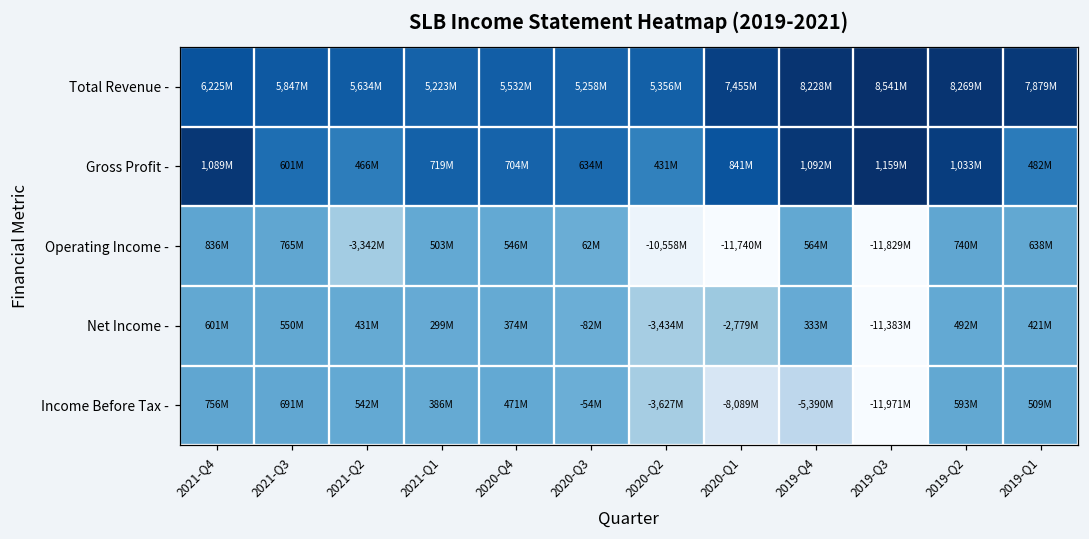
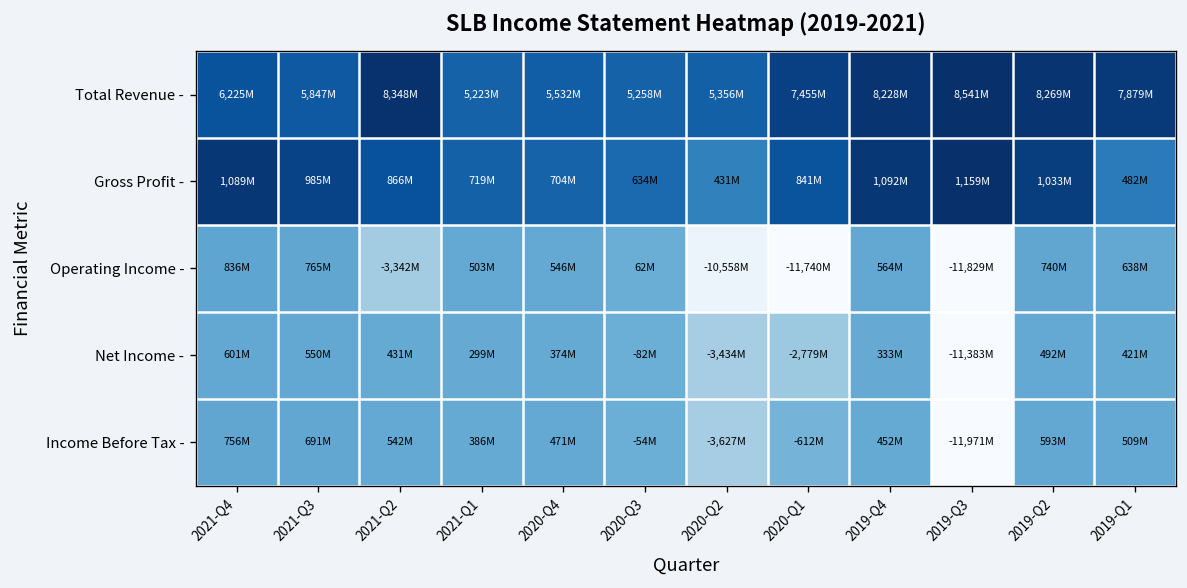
  {
    "Total Revenue -": {
      "2021-Q4": "6,225M",
      "2021-Q3": "5,847M",
-     "2021-Q2": "5,634M",
+     "2021-Q2": "8,348M",
      "2021-Q1": "5,223M",
      "2020-Q4": "5,532M",
      "2020-Q3": "5,258M",
      "2020-Q2": "5,356M",
      "2020-Q1": "7,455M",
      "2019-Q4": "8,228M",
      "2019-Q3": "8,541M",
      "2019-Q2": "8,269M",
      "2019-Q1": "7,879M"
    },
    "Gross Profit -": {
      "2021-Q4": "1,089M",
-     "2021-Q3": "601M",
-     "2021-Q2": "466M",
+     "2021-Q3": "985M",
+     "2021-Q2": "866M",
      "2021-Q1": "719M",
      "2020-Q4": "704M",
      "2020-Q3": "634M",
      "2020-Q2": "431M",
      "2020-Q1": "841M",
      "2019-Q4": "1,092M",
      "2019-Q3": "1,159M",
      "2019-Q2": "1,033M",
      "2019-Q1": "482M"
    },
    "Operating Income -": {
      "2021-Q4": "836M",
      "2021-Q3": "765M",
      "2021-Q2": "-3,342M",
      "2021-Q1": "503M",
      "2020-Q4": "546M",
      "2020-Q3": "62M",
      "2020-Q2": "-10,558M",
      "2020-Q1": "-11,740M",
      "2019-Q4": "564M",
      "2019-Q3": "-11,829M",
      "2019-Q2": "740M",
      "2019-Q1": "638M"
    },
    "Net Income -": {
      "2021-Q4": "601M",
      "2021-Q3": "550M",
      "2021-Q2": "431M",
      "2021-Q1": "299M",
      "2020-Q4": "374M",
      "2020-Q3": "-82M",
      "2020-Q2": "-3,434M",
      "2020-Q1": "-2,779M",
      "2019-Q4": "333M",
      "2019-Q3": "-11,383M",
      "2019-Q2": "492M",
      "2019-Q1": "421M"
    },
    "Income Before Tax -": {
      "2021-Q4": "756M",
      "2021-Q3": "691M",
      "2021-Q2": "542M",
      "2021-Q1": "386M",
      "2020-Q4": "471M",
      "2020-Q3": "-54M",
      "2020-Q2": "-3,627M",
-     "2020-Q1": "-8,089M",
-     "2019-Q4": "-5,390M",
+     "2020-Q1": "-612M",
+     "2019-Q4": "452M",
      "2019-Q3": "-11,971M",
      "2019-Q2": "593M",
      "2019-Q1": "509M"
    }
  }
